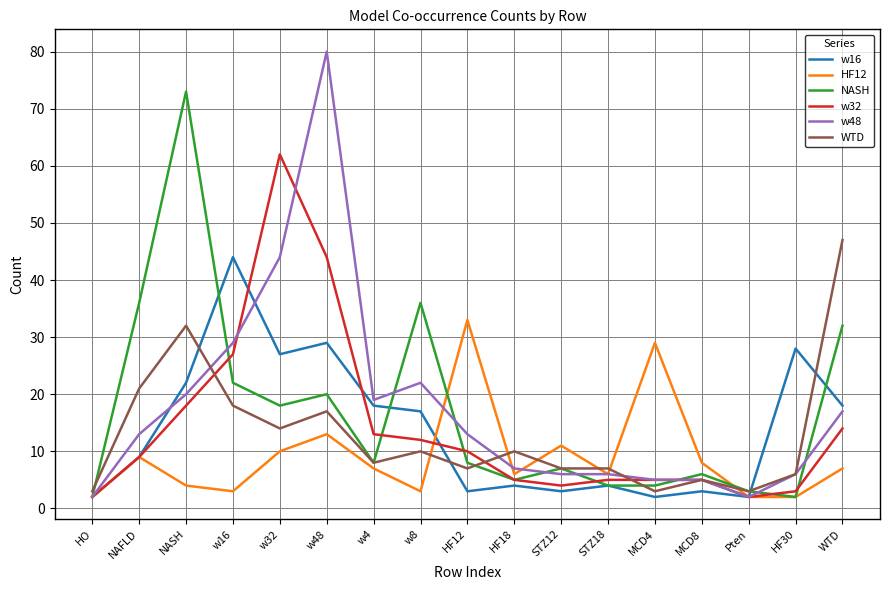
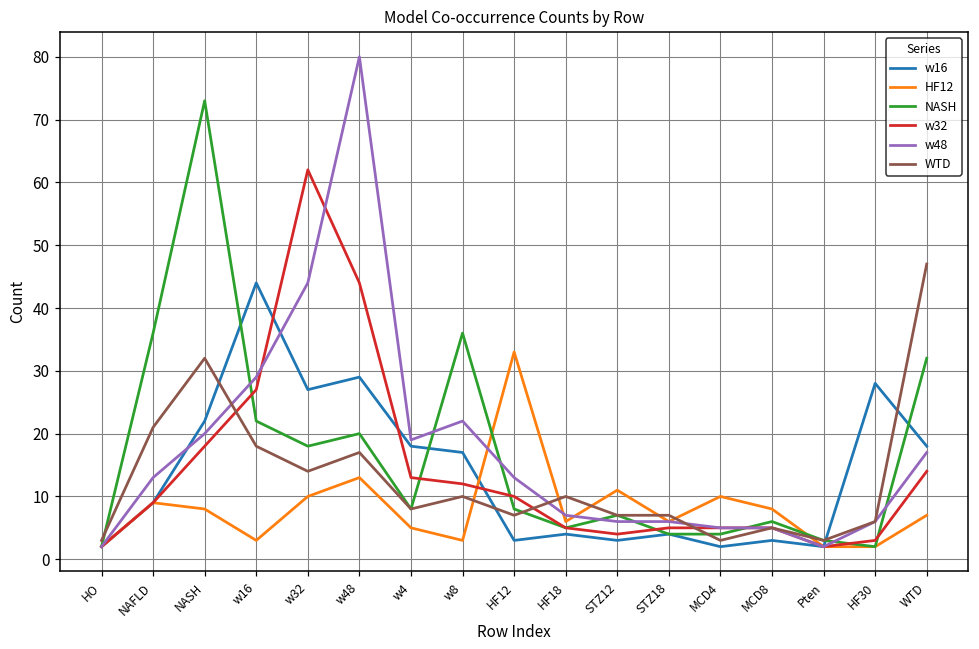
  {
    "w16": {
      "NASH": 22,
      "w16": 44,
      "w32": 27,
      "w48": 29,
      "w4": 18,
      "w8": 17,
      "HF12": 3,
      "HF18": 4,
      "STZ12": 3,
      "MCD4": 2,
      "MCD8": 3,
      "HF30": 28,
      "WTD": 18
    },
    "HF12": {
-     "NASH": 4,
+     "NASH": 8,
      "w16": 3,
      "w32": 10,
      "w48": 13,
-     "w4": 7,
+     "w4": 5,
      "w8": 3,
      "HF12": 33,
      "HF18": 6,
      "STZ12": 11,
-     "MCD4": 29,
+     "MCD4": 10,
      "MCD8": 8,
      "WTD": 7
    },
    "NASH": {
      "NAFLD": 36,
      "NASH": 73,
      "w16": 22,
      "w32": 18,
      "w48": 20,
      "w8": 36,
      "HF12": 8,
      "MCD4": 4,
      "MCD8": 6,
      "WTD": 32
    },
    "w32": {
      "NASH": 18,
      "w16": 27,
      "w32": 62,
      "w48": 44,
      "w4": 13,
      "w8": 12,
      "HF12": 10,
      "STZ12": 4,
      "STZ18": 5,
      "HF30": 3,
      "WTD": 14
    },
    "w48": {
      "NAFLD": 13,
      "NASH": 20,
      "w16": 29,
      "w32": 44,
      "w48": 80,
      "w4": 19,
      "w8": 22,
      "HF12": 13,
      "HF18": 7,
      "STZ12": 6,
      "WTD": 17
    },
    "WTD": {
      "HO": 3,
      "NAFLD": 21,
      "NASH": 32,
      "w16": 18,
      "w32": 14,
      "w48": 17,
      "w8": 10,
      "HF12": 7,
      "HF18": 10,
      "STZ18": 7,
      "MCD4": 3,
      "WTD": 47
    }
  }
